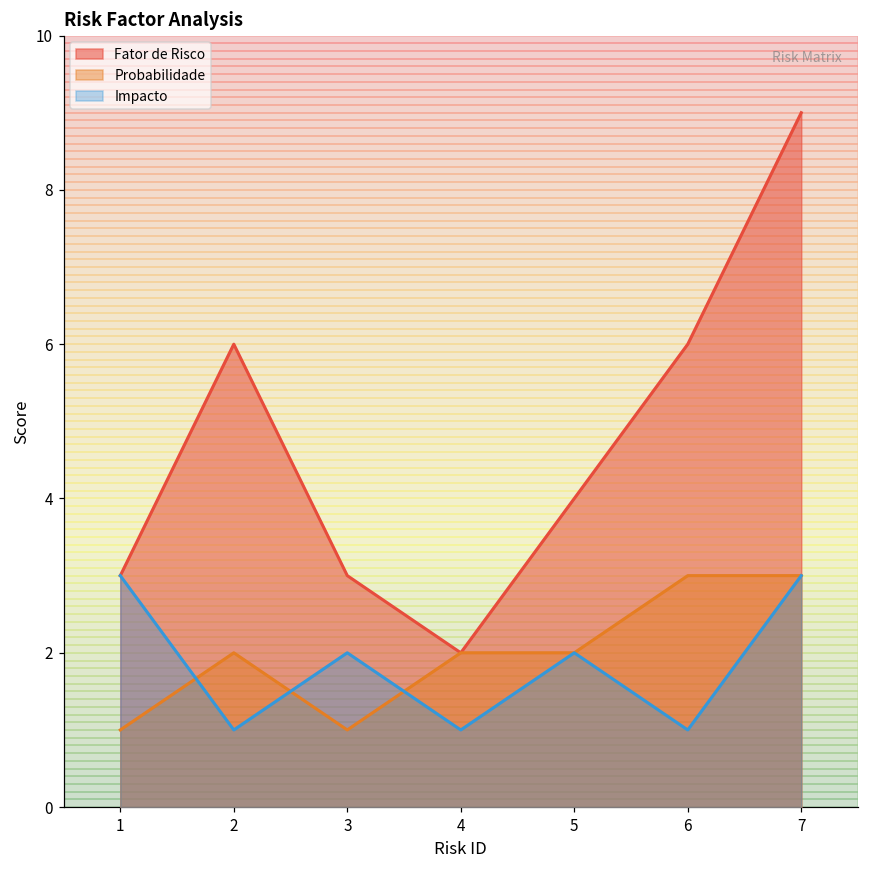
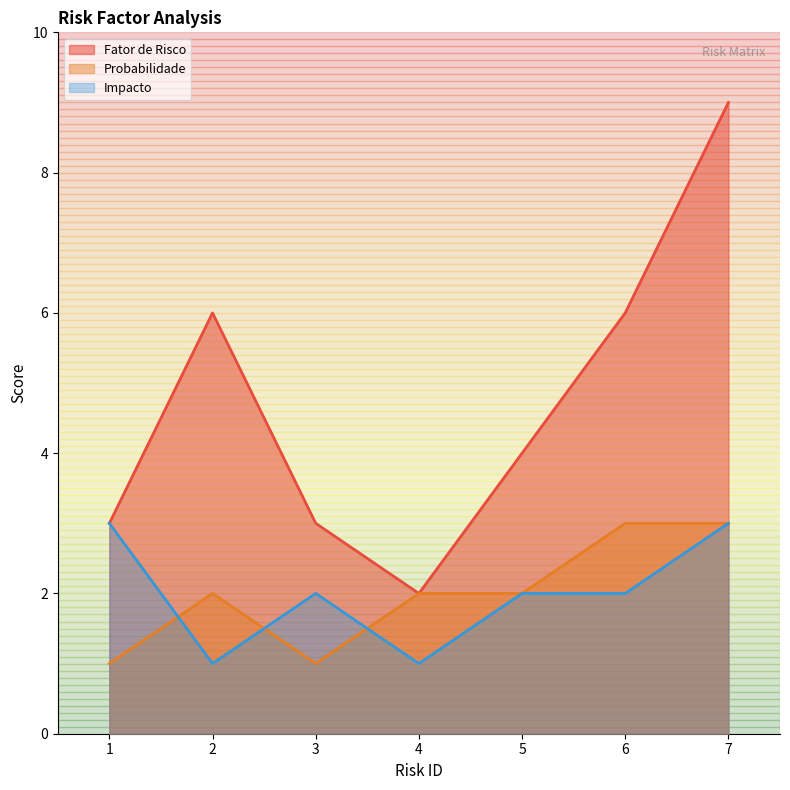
  {
    "Impacto": {
      "2": 1,
      "3": 2,
      "4": 1,
-     "6": 1
+     "6": 2
    }
  }
